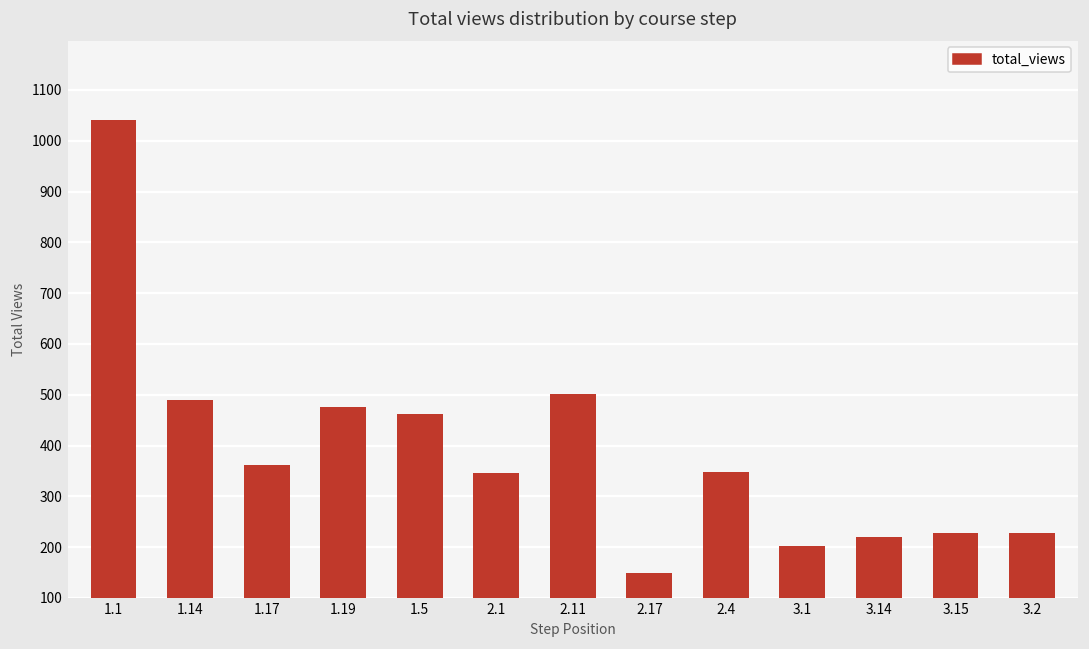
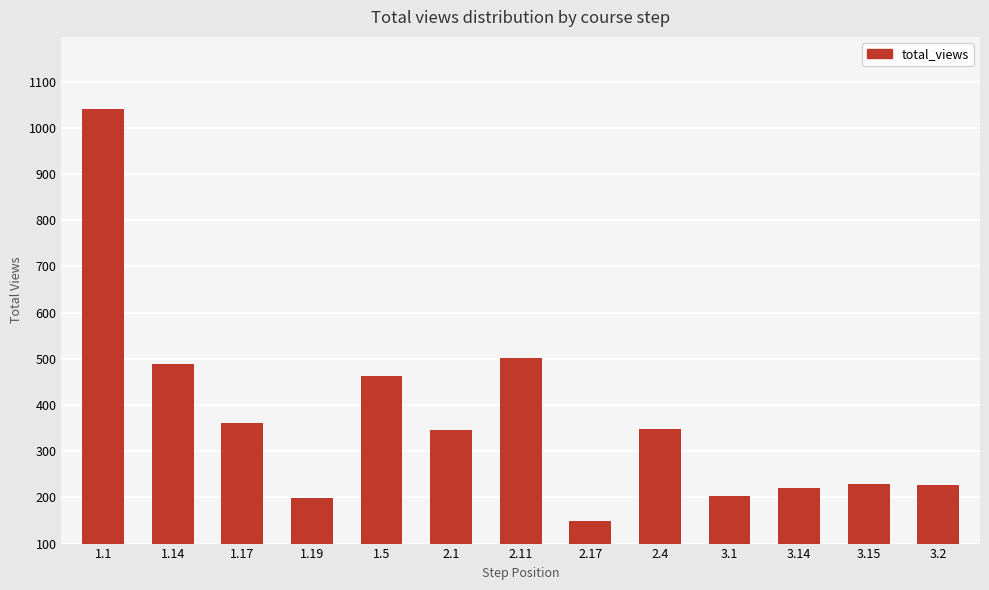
  {
    "1.1": 1040,
    "1.14": 490,
    "1.17": 360,
-   "1.19": 480,
+   "1.19": 200,
    "1.5": 460,
    "2.1": 350,
    "2.11": 500,
    "2.17": 150,
    "2.4": 350,
    "3.1": 200,
    "3.14": 220,
    "3.15": 230,
    "3.2": 230
  }
